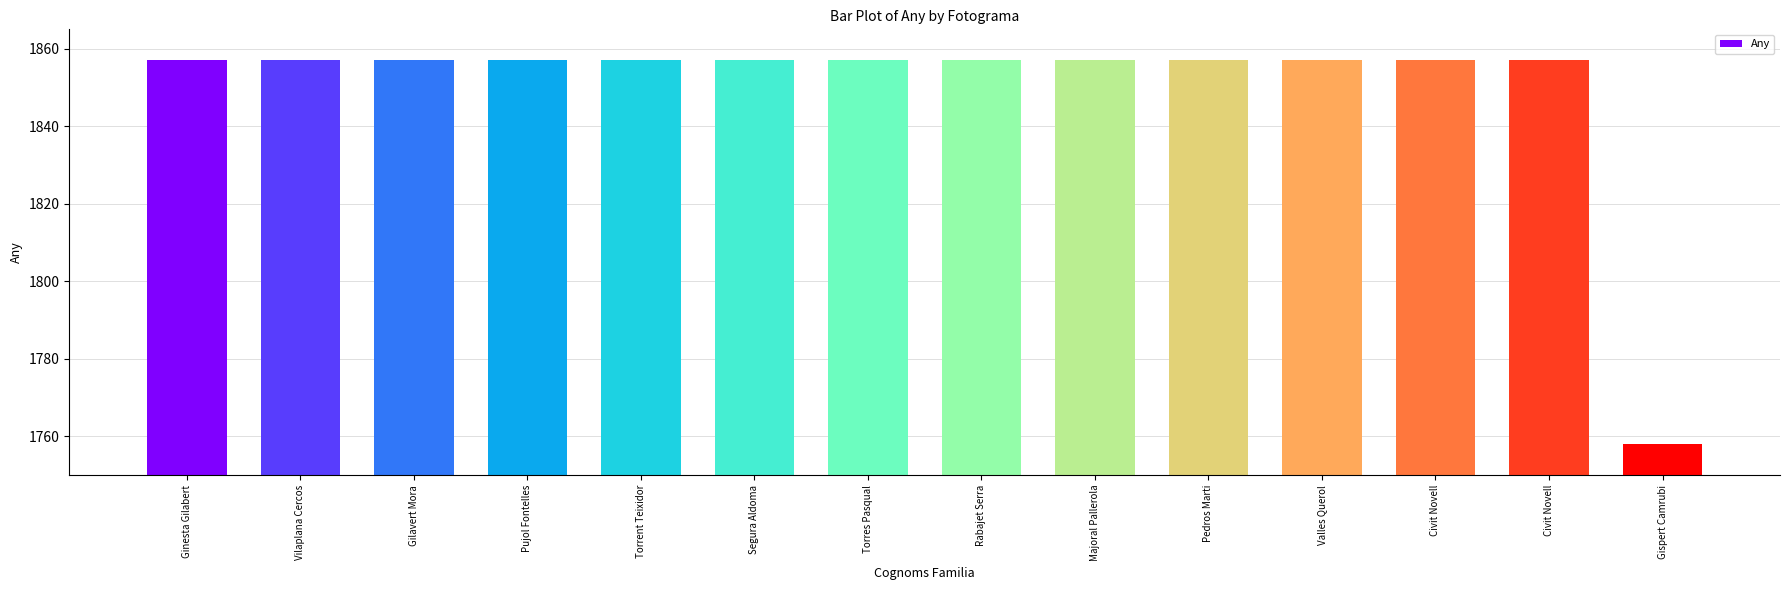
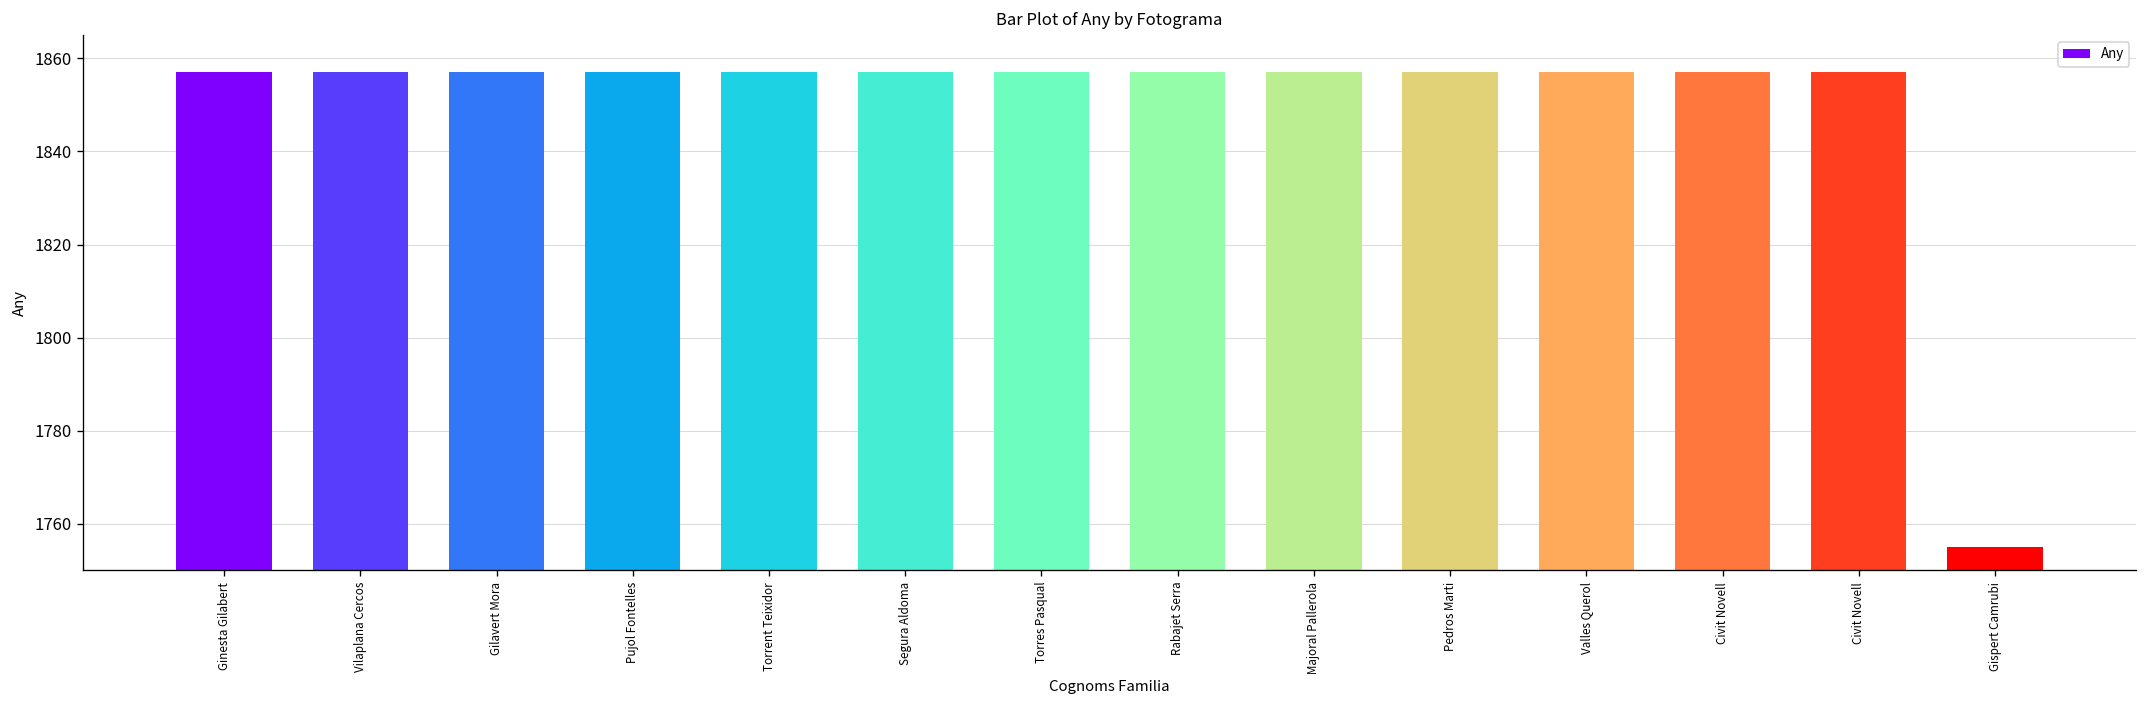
  {
    "Ginesta Gilabert": 1857,
    "Vilaplana Cercos": 1857,
    "Gilavert Mora": 1857,
    "Pujol Fontelles": 1857,
    "Torrent Teixidor": 1857,
    "Segura Aldoma": 1857,
    "Torres Pasqual": 1857,
    "Rabajet Serra": 1857,
    "Majoral Pallerola": 1857,
    "Pedros Marti": 1857,
    "Valles Querol": 1857,
-   "Gispert Camrubi": 1758
+   "Gispert Camrubi": 1755
  }
